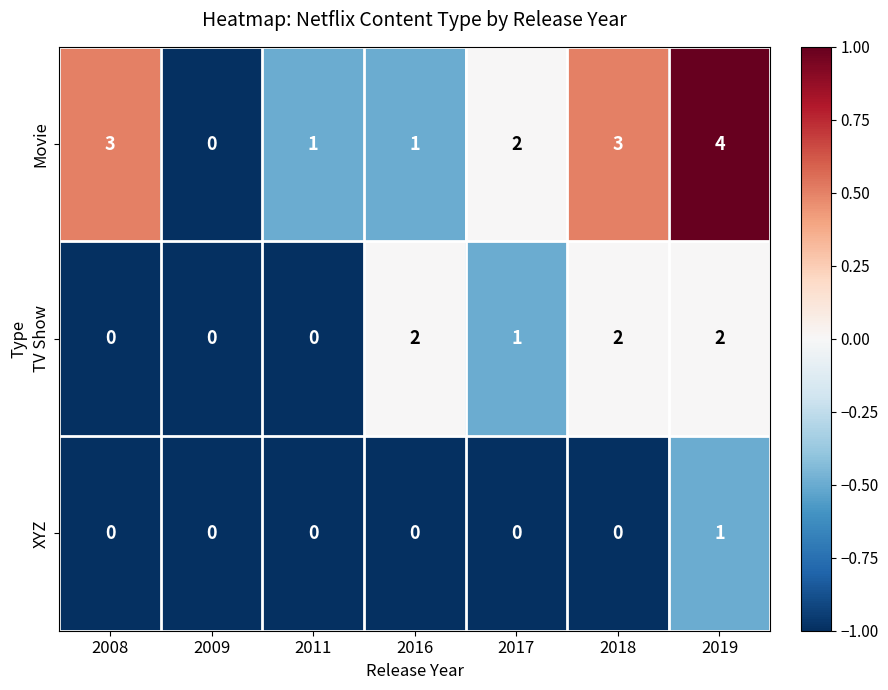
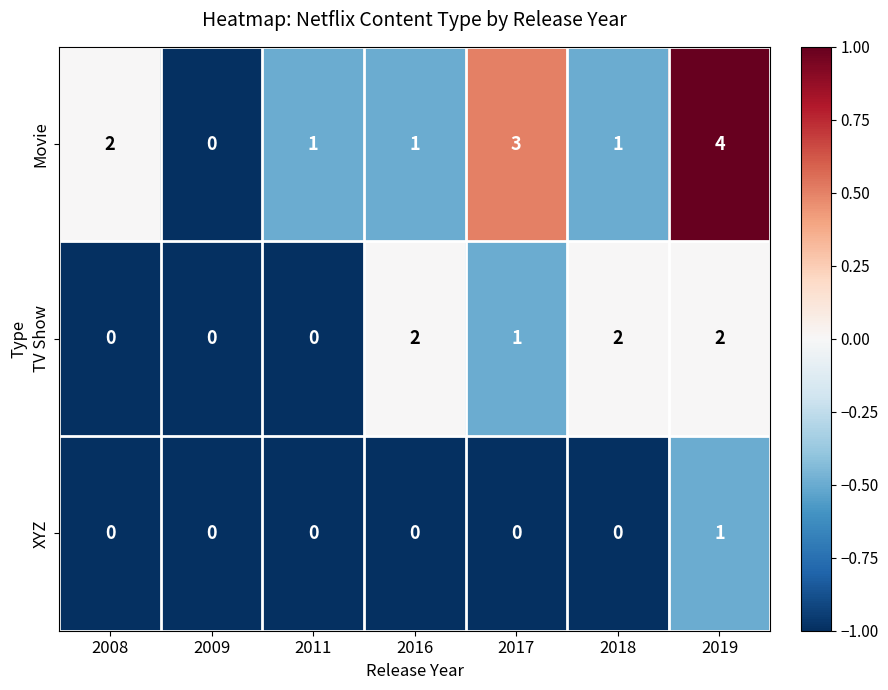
  {
    "Movie": {
-     "2008": 3,
+     "2008": 2,
      "2009": 0,
      "2011": 1,
      "2016": 1,
-     "2017": 2,
-     "2018": 3,
+     "2017": 3,
+     "2018": 1,
      "2019": 4
    },
    "TV Show": {
      "2008": 0,
      "2009": 0,
      "2011": 0,
      "2016": 2,
      "2017": 1,
      "2018": 2,
      "2019": 2
    },
    "XYZ": {
      "2008": 0,
      "2009": 0,
      "2011": 0,
      "2016": 0,
      "2017": 0,
      "2018": 0,
      "2019": 1
    }
  }
